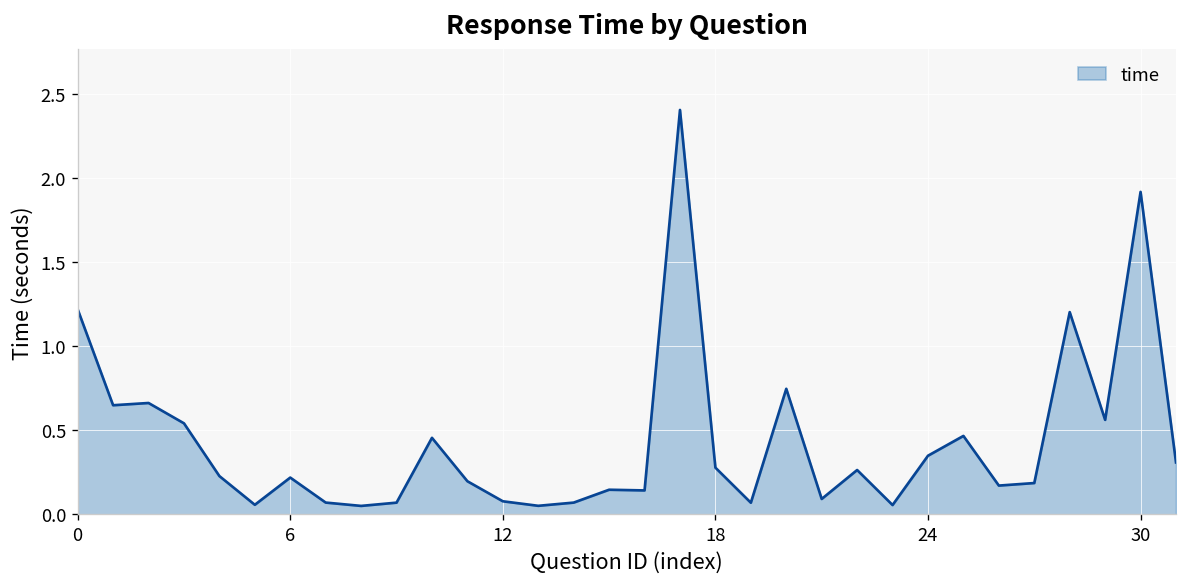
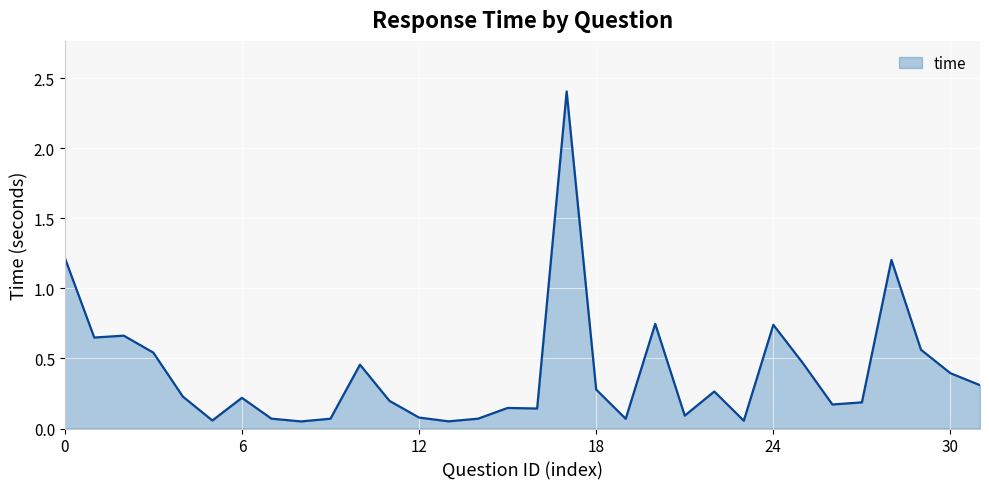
  {
    "0": 1.22,
    "6": 0.22,
    "12": 0.08,
    "18": 0.28,
-   "24": 0.35,
-   "30": 1.92
+   "24": 0.74,
+   "30": 0.39
  }
